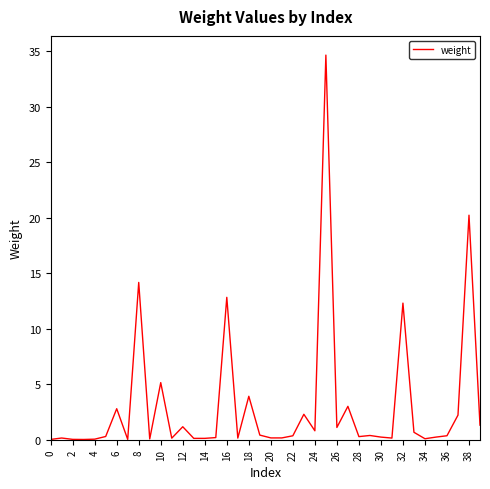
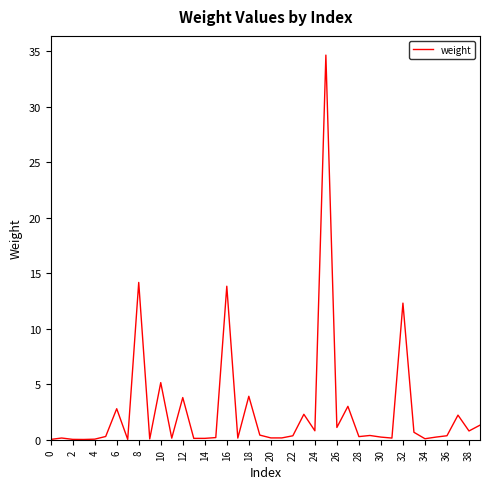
  {
    "0": 0.0,
    "2": 0.0,
    "4": 0.1,
    "6": 2.8,
    "8": 14.2,
    "10": 5.1,
-   "12": 1.2,
+   "12": 3.8,
    "14": 0.1,
-   "16": 12.8,
+   "16": 13.8,
    "18": 3.9,
    "20": 0.2,
    "22": 0.4,
    "24": 0.8,
    "26": 1.1,
    "28": 0.3,
    "30": 0.2,
    "32": 12.3,
    "34": 0.1,
    "36": 0.4,
-   "38": 20.2
+   "38": 0.8
  }
